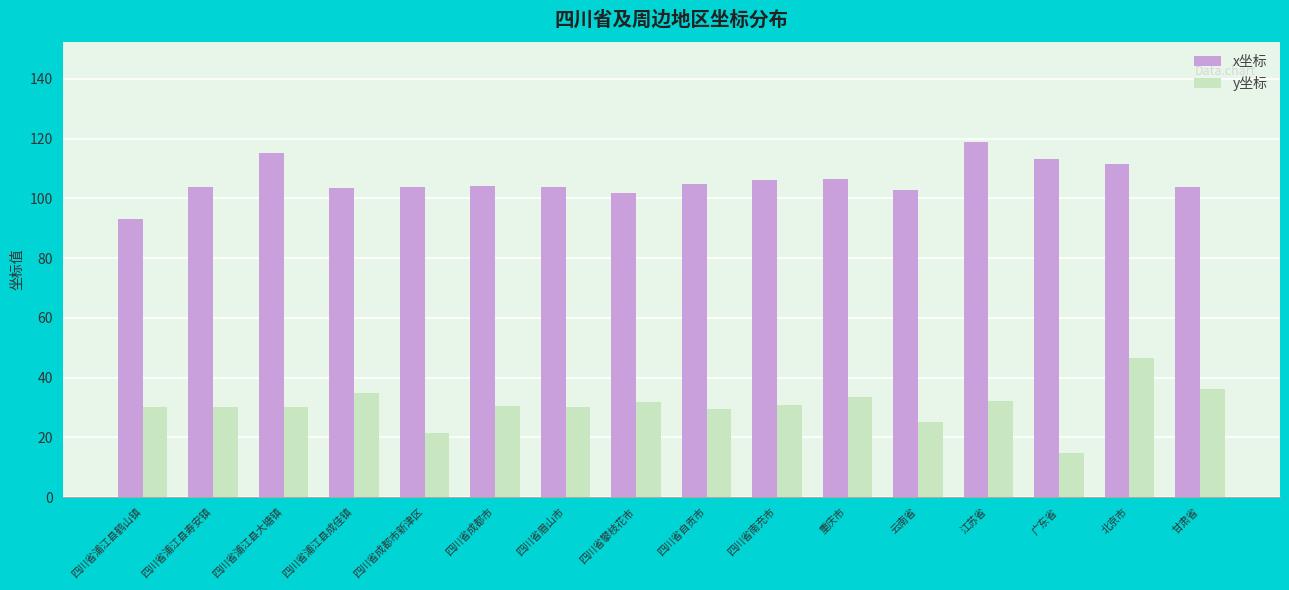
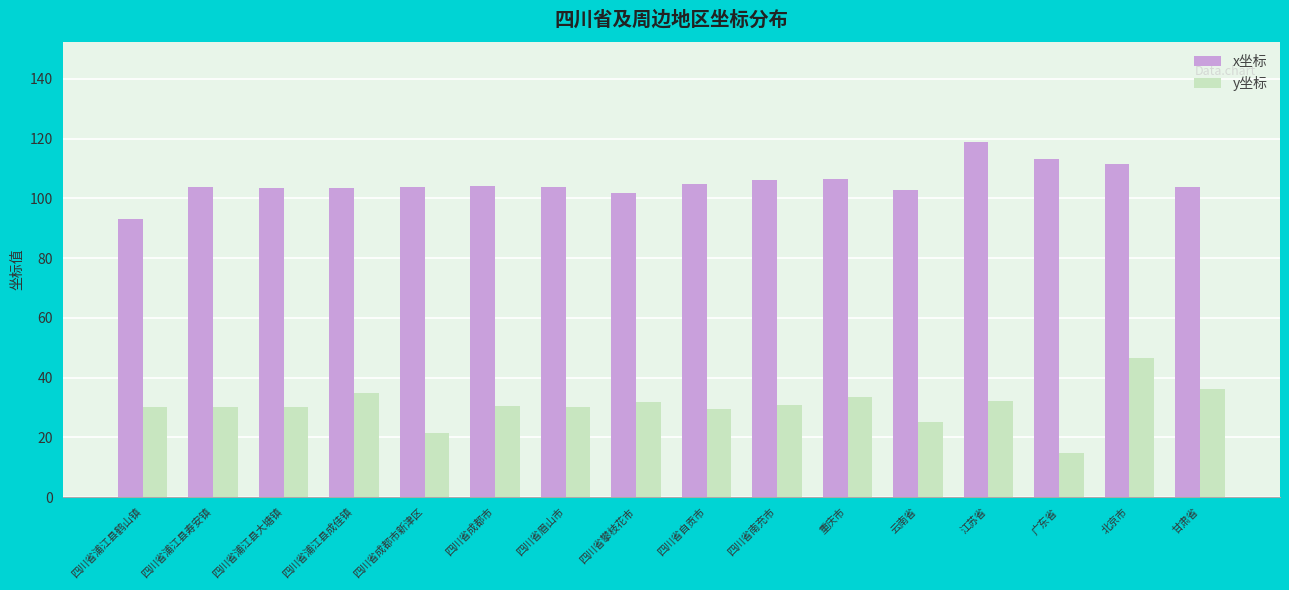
  {
    "x坐标": {
      "四川省浦江县鹤山镇": 93,
      "四川省浦江县寿安镇": 104,
-     "四川省浦江县大塘镇": 115,
+     "四川省浦江县大塘镇": 103,
      "四川省浦江县成佳镇": 103,
      "四川省成都市新津区": 104,
      "四川省成都市": 104,
      "四川省眉山市": 104,
      "四川省攀枝花市": 102,
      "四川省自贡市": 105,
      "四川省南充市": 106,
      "重庆市": 107,
      "云南省": 103,
      "江苏省": 119,
      "广东省": 113,
      "北京市": 112,
      "甘肃省": 104
    },
    "y坐标": {
      "四川省浦江县鹤山镇": 30,
      "四川省浦江县寿安镇": 30,
      "四川省浦江县大塘镇": 30,
      "四川省浦江县成佳镇": 35,
      "四川省成都市新津区": 22,
      "四川省成都市": 31,
      "四川省眉山市": 30,
      "四川省攀枝花市": 32,
      "四川省自贡市": 29,
      "四川省南充市": 31,
      "重庆市": 33,
      "云南省": 25,
      "江苏省": 32,
      "广东省": 15,
      "北京市": 46,
      "甘肃省": 36
    }
  }
